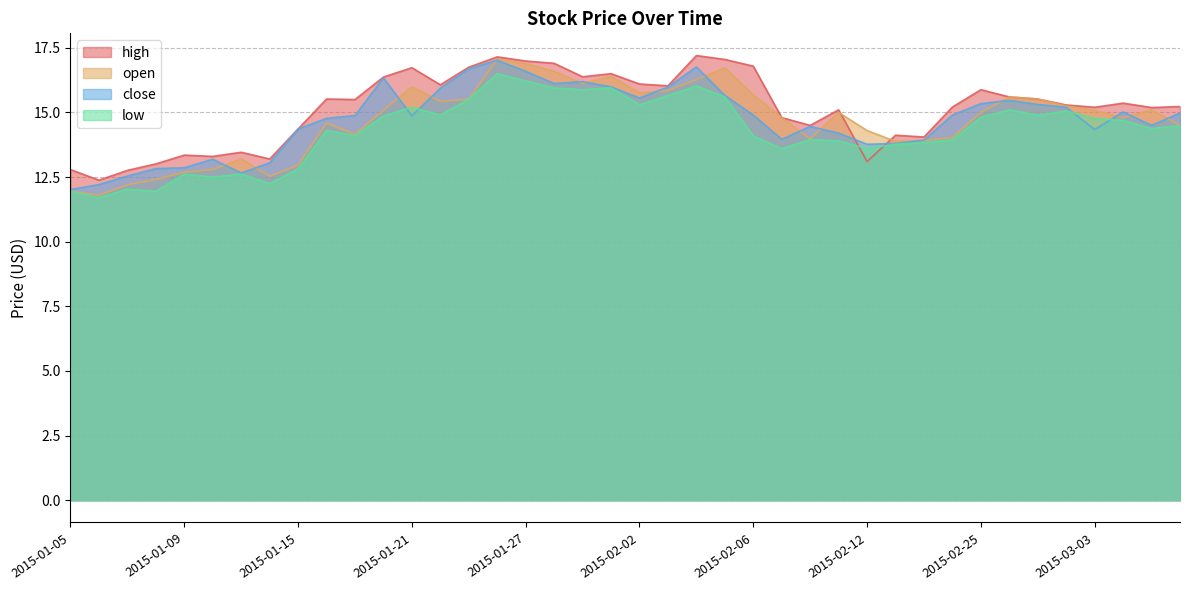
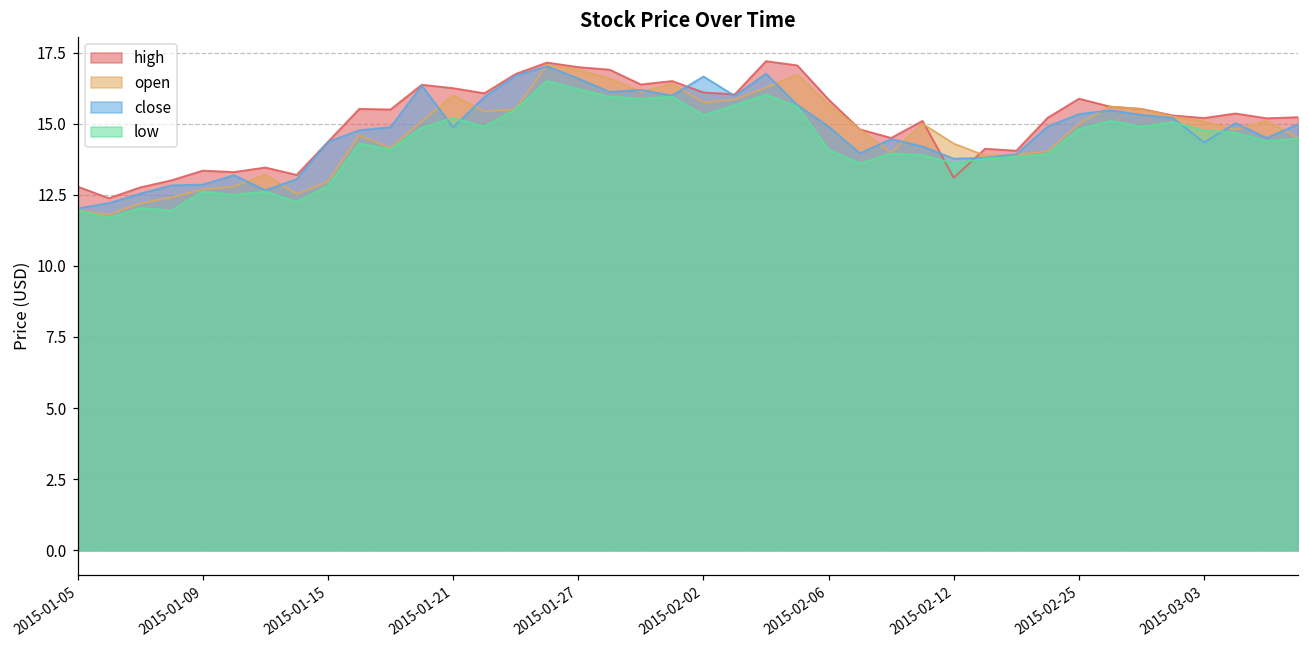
  {
    "high": {
      "2015-01-05": 12.8,
      "2015-01-09": 13.4,
-     "2015-01-21": 16.7,
+     "2015-01-21": 16.3,
      "2015-01-27": 17.0,
      "2015-02-02": 16.1,
-     "2015-02-06": 16.8,
+     "2015-02-06": 15.9,
      "2015-02-12": 13.1,
      "2015-02-25": 15.9,
      "2015-03-03": 15.2
    },
    "open": {
      "2015-01-15": 13.0,
      "2015-01-21": 16.0,
      "2015-01-27": 16.9,
      "2015-02-02": 15.8,
      "2015-02-06": 15.7,
      "2015-02-12": 14.3,
      "2015-02-25": 15.0,
      "2015-03-03": 15.1
    },
    "close": {
      "2015-01-09": 12.9,
      "2015-01-21": 14.9,
      "2015-01-27": 16.6,
-     "2015-02-02": 15.6,
+     "2015-02-02": 16.7,
      "2015-02-06": 14.9,
      "2015-02-12": 13.8,
      "2015-02-25": 15.3,
      "2015-03-03": 14.3
    },
    "low": {
      "2015-01-15": 12.8,
      "2015-01-21": 15.2,
      "2015-01-27": 16.2,
      "2015-02-02": 15.3,
      "2015-02-06": 14.1,
      "2015-02-12": 13.6,
      "2015-02-25": 14.8,
      "2015-03-03": 14.8
    }
  }
